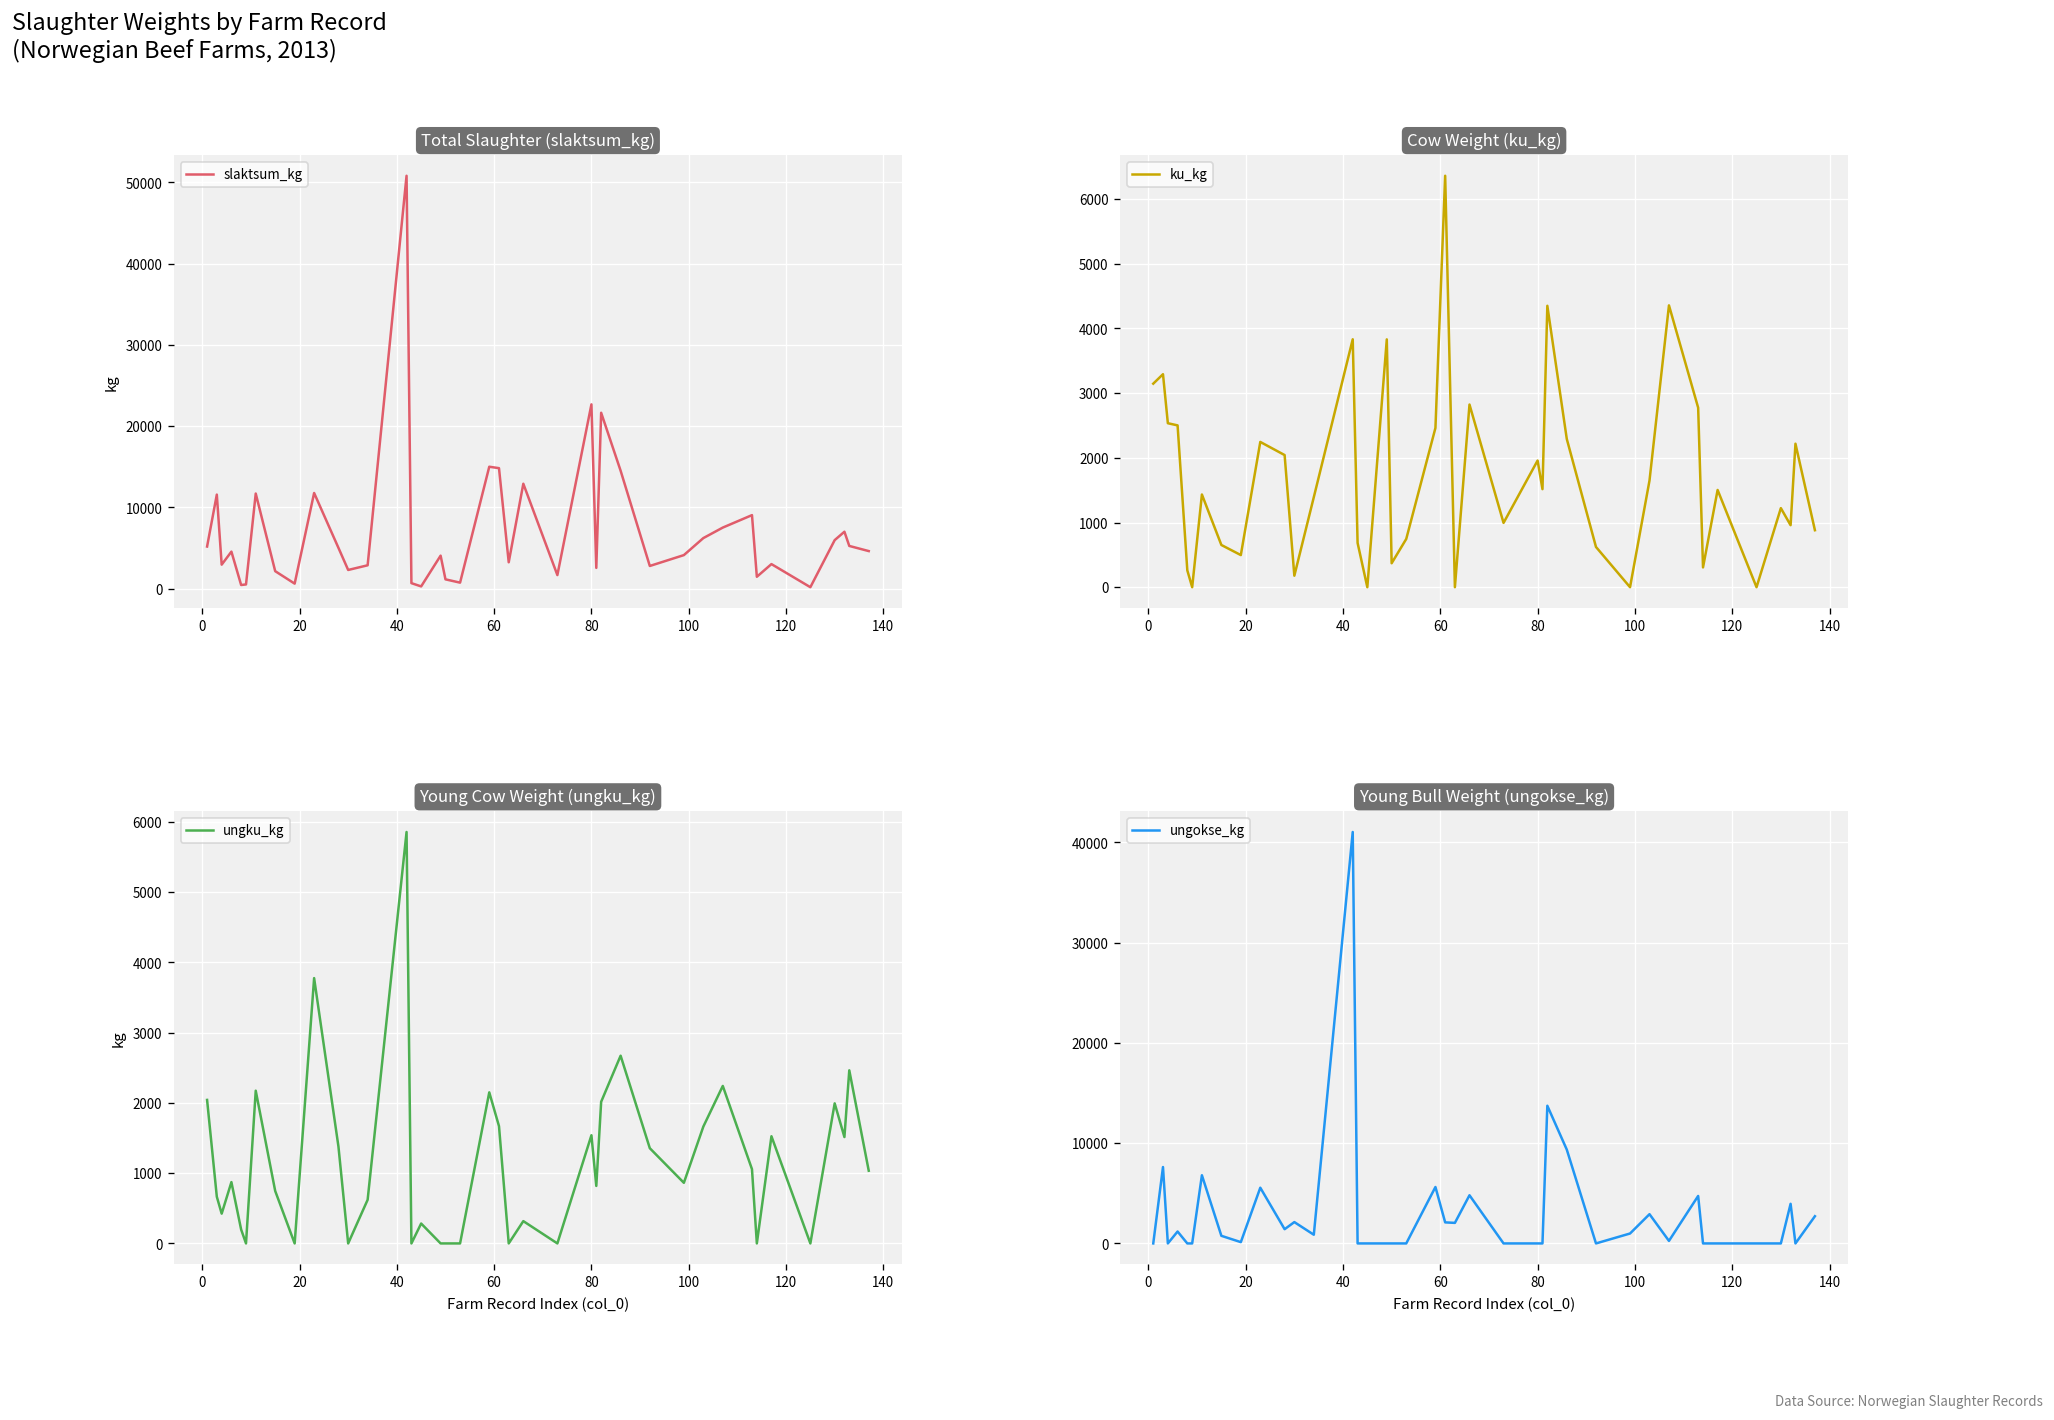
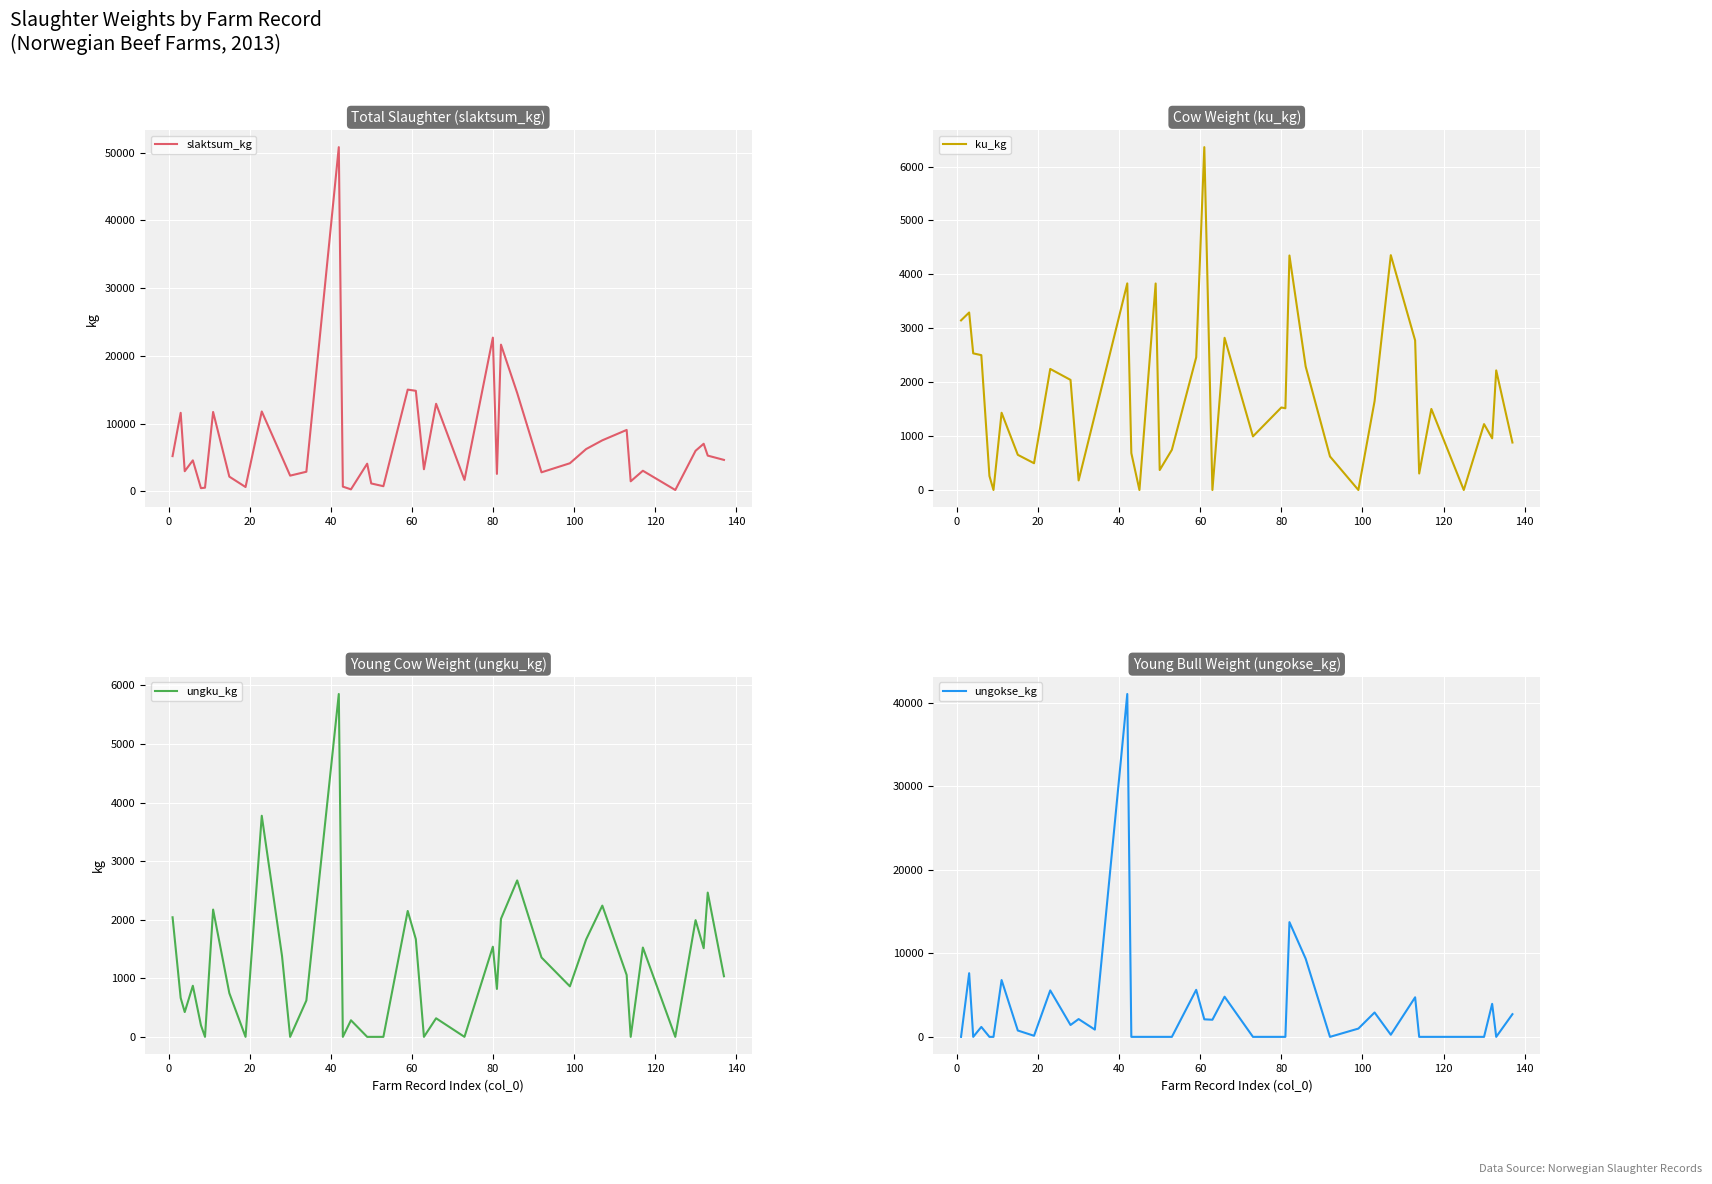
  {
    "Total Slaughter (slaktsum_kg)": {
      "80": 23000
    },
    "Cow Weight (ku_kg)": {
-     "80": 2000
+     "80": 1500
    },
    "Young Cow Weight (ungku_kg)": {
      "80": 1500
    },
    "Young Bull Weight (ungokse_kg)": {
      "80": 0
    }
  }
